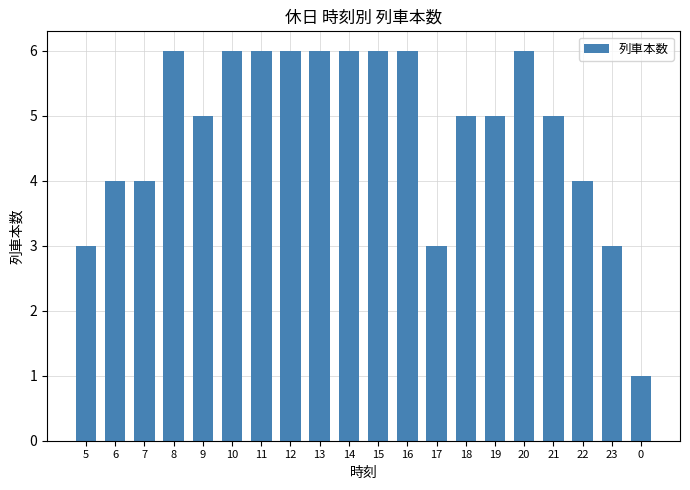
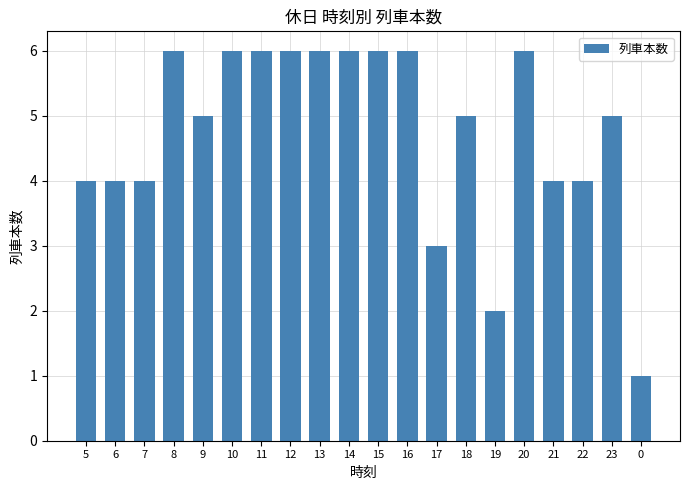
  {
-   "5": 3,
+   "5": 4,
    "6": 4,
    "7": 4,
    "8": 6,
    "9": 5,
    "10": 6,
    "11": 6,
    "12": 6,
    "13": 6,
    "14": 6,
    "15": 6,
    "16": 6,
    "17": 3,
    "18": 5,
-   "19": 5,
+   "19": 2,
    "20": 6,
-   "21": 5,
+   "21": 4,
    "22": 4,
-   "23": 3,
+   "23": 5,
    "0": 1
  }
